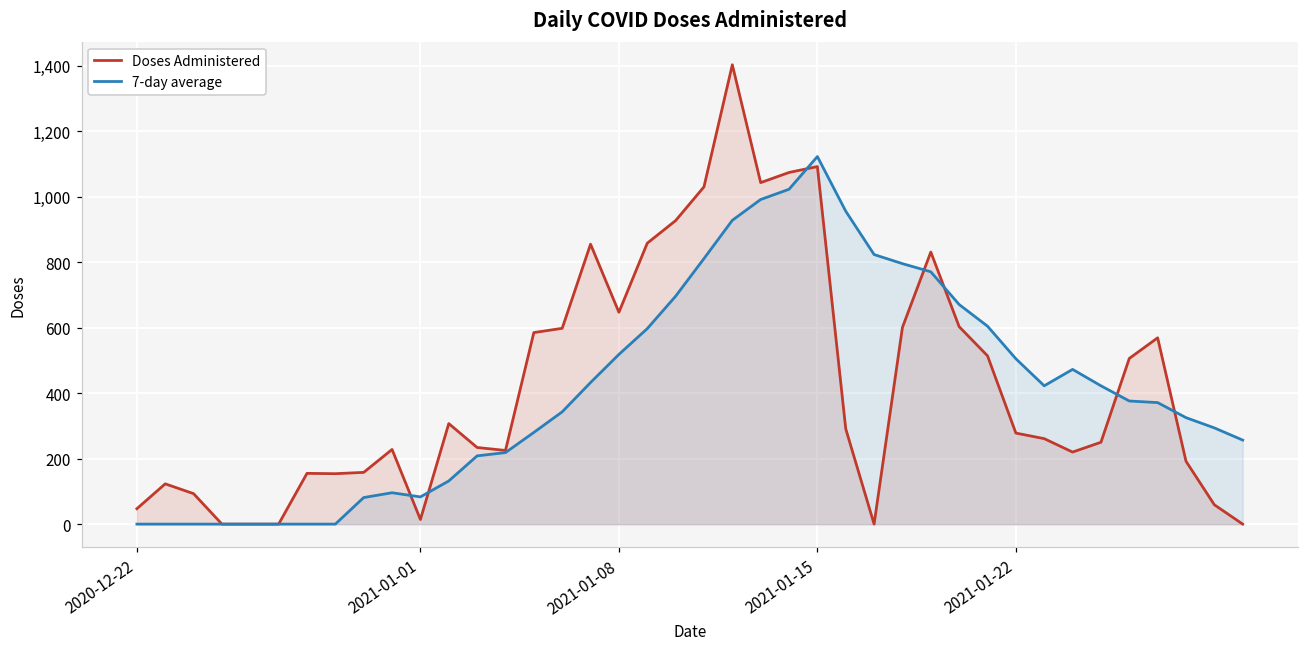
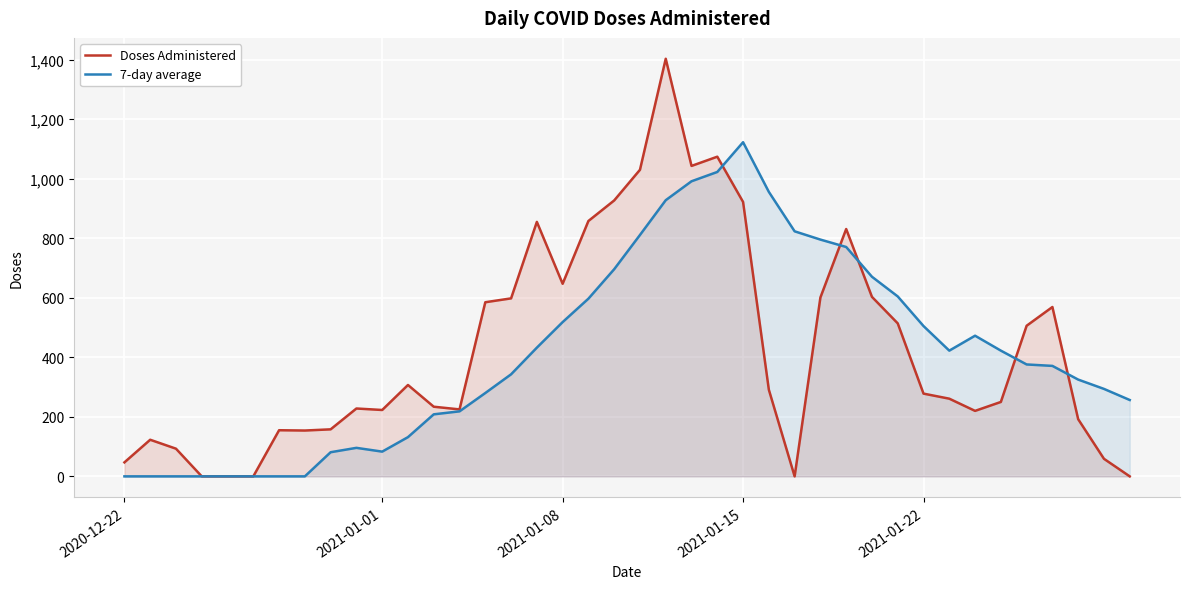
  {
    "Doses Administered": {
      "2020-12-22": "50",
-     "2021-01-01": "10",
+     "2021-01-01": "220",
      "2021-01-08": "650",
-     "2021-01-15": "1,090",
+     "2021-01-15": "920",
      "2021-01-22": "280"
    },
    "7-day average": {
      "2020-12-22": "0",
      "2021-01-01": "80",
      "2021-01-08": "520",
      "2021-01-15": "1,120",
      "2021-01-22": "510"
    }
  }
